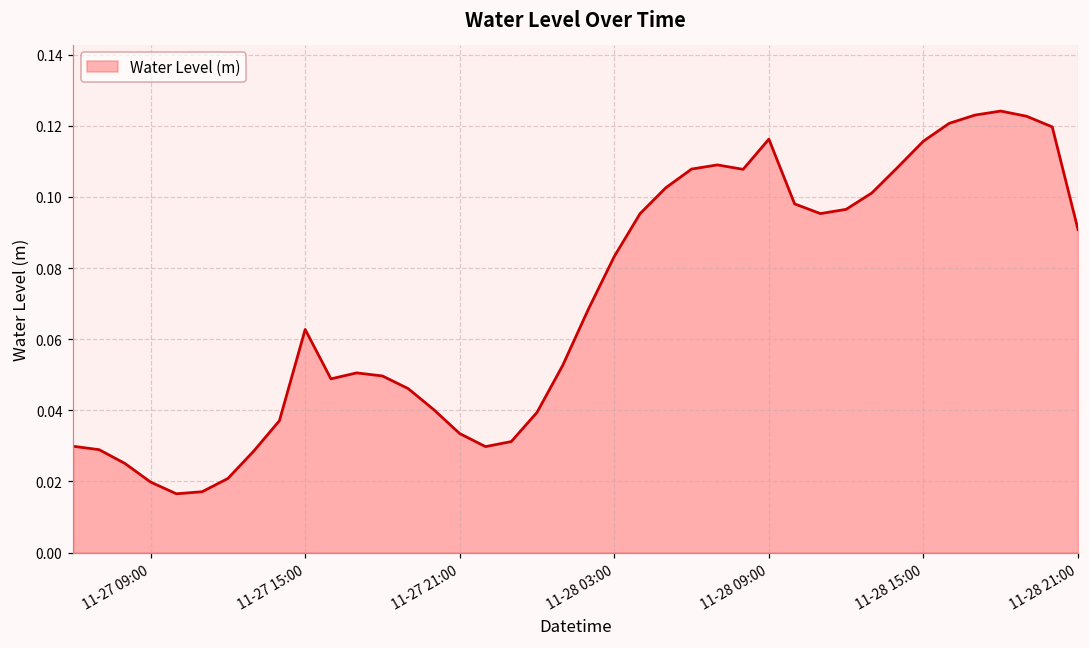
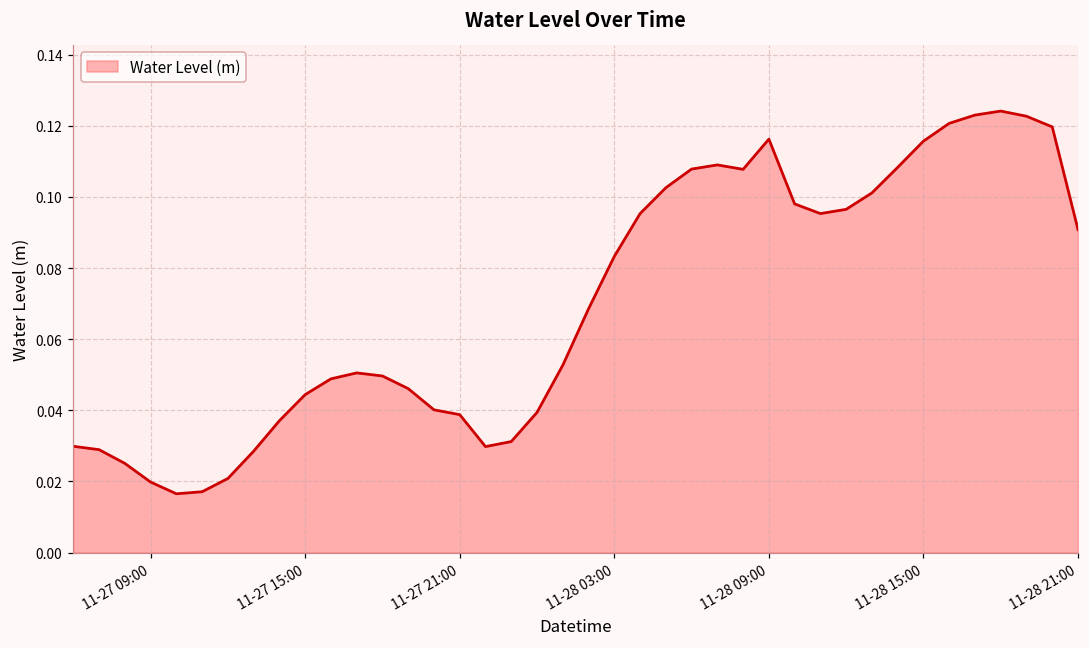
  {
    "11-27 09:00": 0.020,
-   "11-27 15:00": 0.063,
-   "11-27 21:00": 0.033,
+   "11-27 15:00": 0.044,
+   "11-27 21:00": 0.039,
    "11-28 03:00": 0.083,
    "11-28 09:00": 0.116,
    "11-28 15:00": 0.116,
    "11-28 21:00": 0.091
  }
